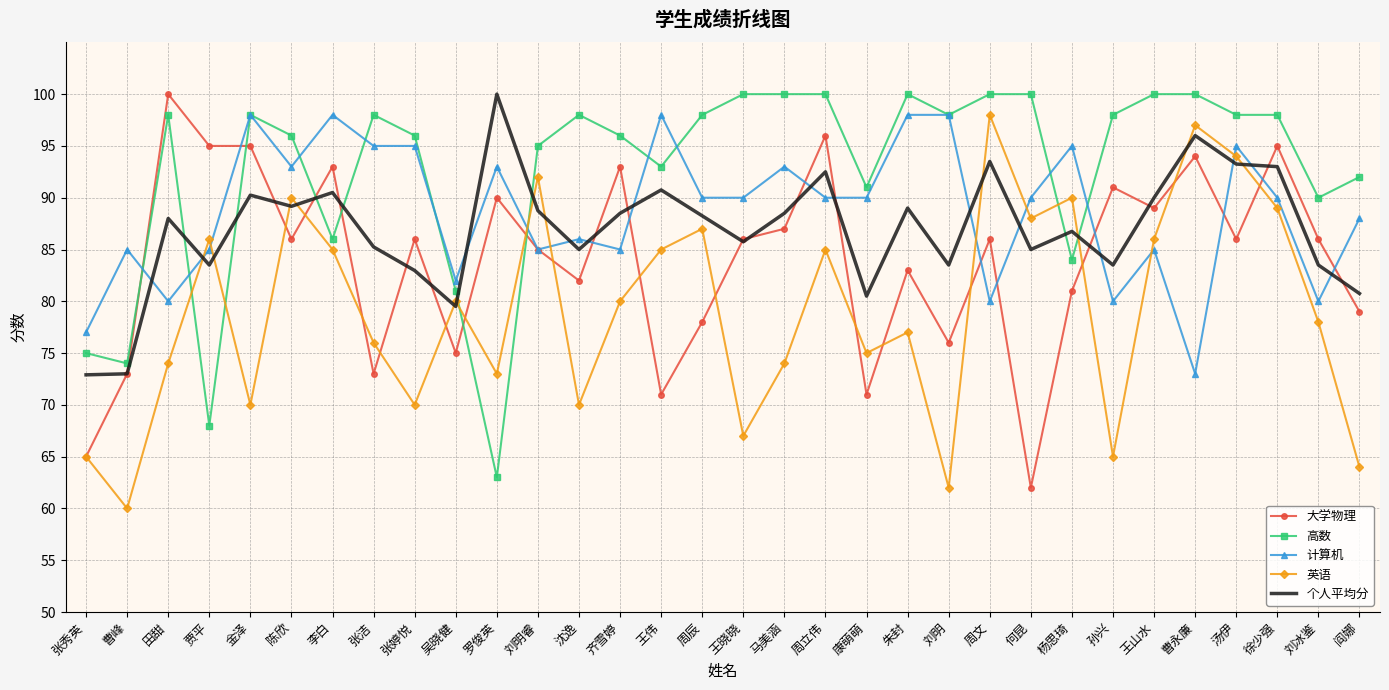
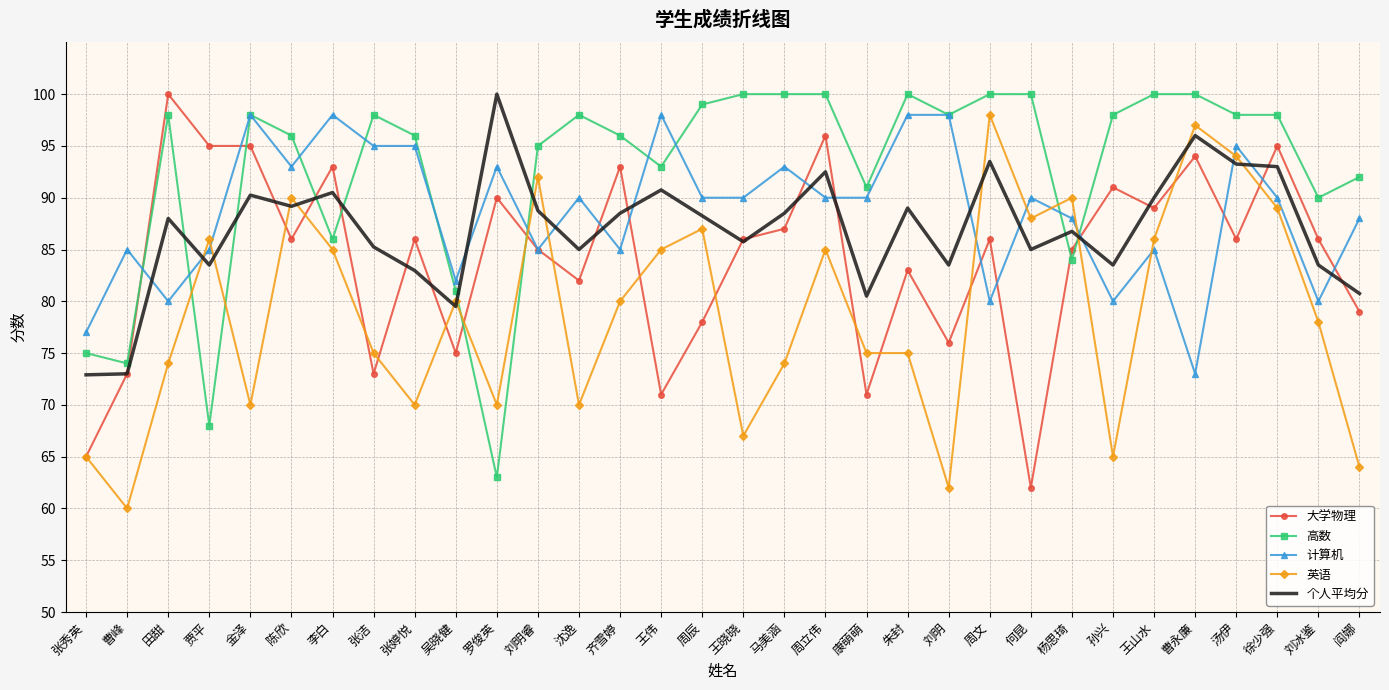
  {
    "大学物理": {
      "田甜": 100,
      "贾平": 95,
      "金泽": 95,
      "陈欣": 86,
      "李白": 93,
      "张洁": 73,
      "张婷悦": 86,
      "吴晓健": 75,
      "罗俊英": 90,
      "沈逸": 82,
      "齐雪婷": 93,
      "王伟": 71,
      "周辰": 78,
      "王晓晓": 86,
      "马美涵": 87,
      "周立伟": 96,
      "康萌萌": 71,
      "朱封": 83,
      "刘明": 76,
      "周文": 86,
      "何昆": 62,
-     "杨思琦": 81,
+     "杨思琦": 85,
      "孙兴": 91,
      "王山水": 89,
      "曹永廉": 94,
      "汤伊": 86,
      "徐少强": 95,
      "刘冰鉴": 86,
      "阎娜": 79
    },
    "高数": {
      "张秀英": 75,
      "曹峰": 74,
      "田甜": 98,
      "贾平": 68,
      "陈欣": 96,
      "李白": 86,
      "张洁": 98,
      "张婷悦": 96,
      "吴晓健": 81,
      "罗俊英": 63,
      "刘明睿": 95,
      "沈逸": 98,
      "齐雪婷": 96,
      "王伟": 93,
-     "周辰": 98,
+     "周辰": 99,
      "王晓晓": 100,
      "马美涵": 100,
      "周立伟": 100,
      "康萌萌": 91,
      "朱封": 100,
      "周文": 100,
      "何昆": 100,
      "杨思琦": 84,
      "孙兴": 98,
      "王山水": 100,
      "曹永廉": 100,
      "汤伊": 98,
      "徐少强": 98,
      "刘冰鉴": 90,
      "阎娜": 92
    },
    "计算机": {
      "张秀英": 77,
      "曹峰": 85,
      "田甜": 80,
      "贾平": 85,
      "陈欣": 93,
      "李白": 98,
      "张洁": 95,
      "张婷悦": 95,
      "吴晓健": 82,
      "罗俊英": 93,
-     "沈逸": 86,
+     "沈逸": 90,
      "齐雪婷": 85,
      "王伟": 98,
      "周辰": 90,
      "王晓晓": 90,
      "马美涵": 93,
      "周立伟": 90,
      "康萌萌": 90,
      "朱封": 98,
      "周文": 80,
      "何昆": 90,
-     "杨思琦": 95,
+     "杨思琦": 88,
      "孙兴": 80,
      "王山水": 85,
      "曹永廉": 73,
      "汤伊": 95,
      "徐少强": 90,
      "刘冰鉴": 80,
      "阎娜": 88
    },
    "英语": {
      "曹峰": 60,
      "田甜": 74,
      "贾平": 86,
      "金泽": 70,
      "陈欣": 90,
      "李白": 85,
-     "张洁": 76,
+     "张洁": 75,
      "张婷悦": 70,
      "吴晓健": 80,
-     "罗俊英": 73,
+     "罗俊英": 70,
      "刘明睿": 92,
      "沈逸": 70,
      "齐雪婷": 80,
      "王伟": 85,
      "周辰": 87,
      "王晓晓": 67,
      "马美涵": 74,
      "周立伟": 85,
      "康萌萌": 75,
-     "朱封": 77,
+     "朱封": 75,
      "刘明": 62,
      "周文": 98,
      "何昆": 88,
      "杨思琦": 90,
      "孙兴": 65,
      "王山水": 86,
      "曹永廉": 97,
      "汤伊": 94,
      "徐少强": 89,
      "刘冰鉴": 78,
      "阎娜": 64
    },
    "个人平均分": {
      "张秀英": 73,
      "田甜": 88,
      "贾平": 83.5,
      "金泽": 90.3,
      "陈欣": 89,
      "李白": 90.5,
      "张洁": 85.3,
      "张婷悦": 83,
      "吴晓健": 79.5,
      "罗俊英": 100,
      "刘明睿": 88.8,
      "沈逸": 85,
      "齐雪婷": 88.5,
      "王伟": 90.8,
      "周辰": 88.3,
      "王晓晓": 85.8,
      "马美涵": 88.5,
      "周立伟": 92.5,
      "康萌萌": 80.5,
      "朱封": 89,
      "刘明": 83.5,
      "周文": 93.5,
      "何昆": 85,
      "杨思琦": 86.8,
      "孙兴": 83.5,
      "王山水": 90,
      "曹永廉": 96,
      "汤伊": 93.3,
      "徐少强": 93,
      "刘冰鉴": 83.5,
      "阎娜": 80.8
    }
  }
